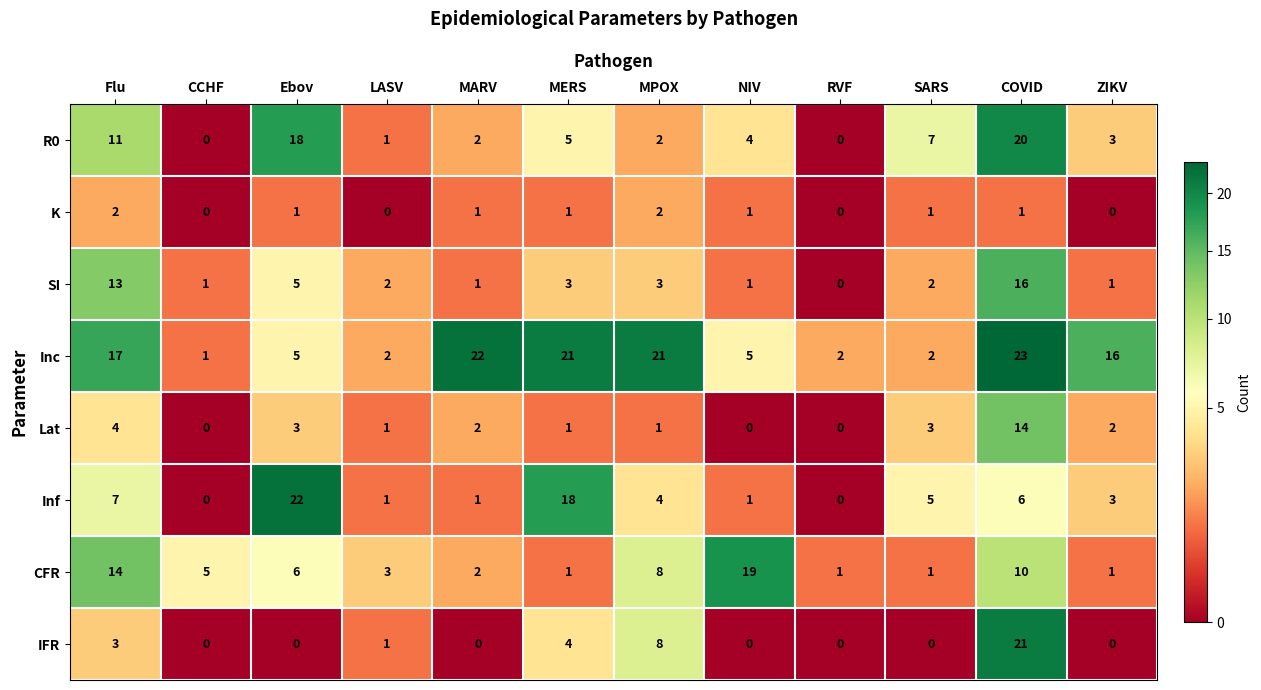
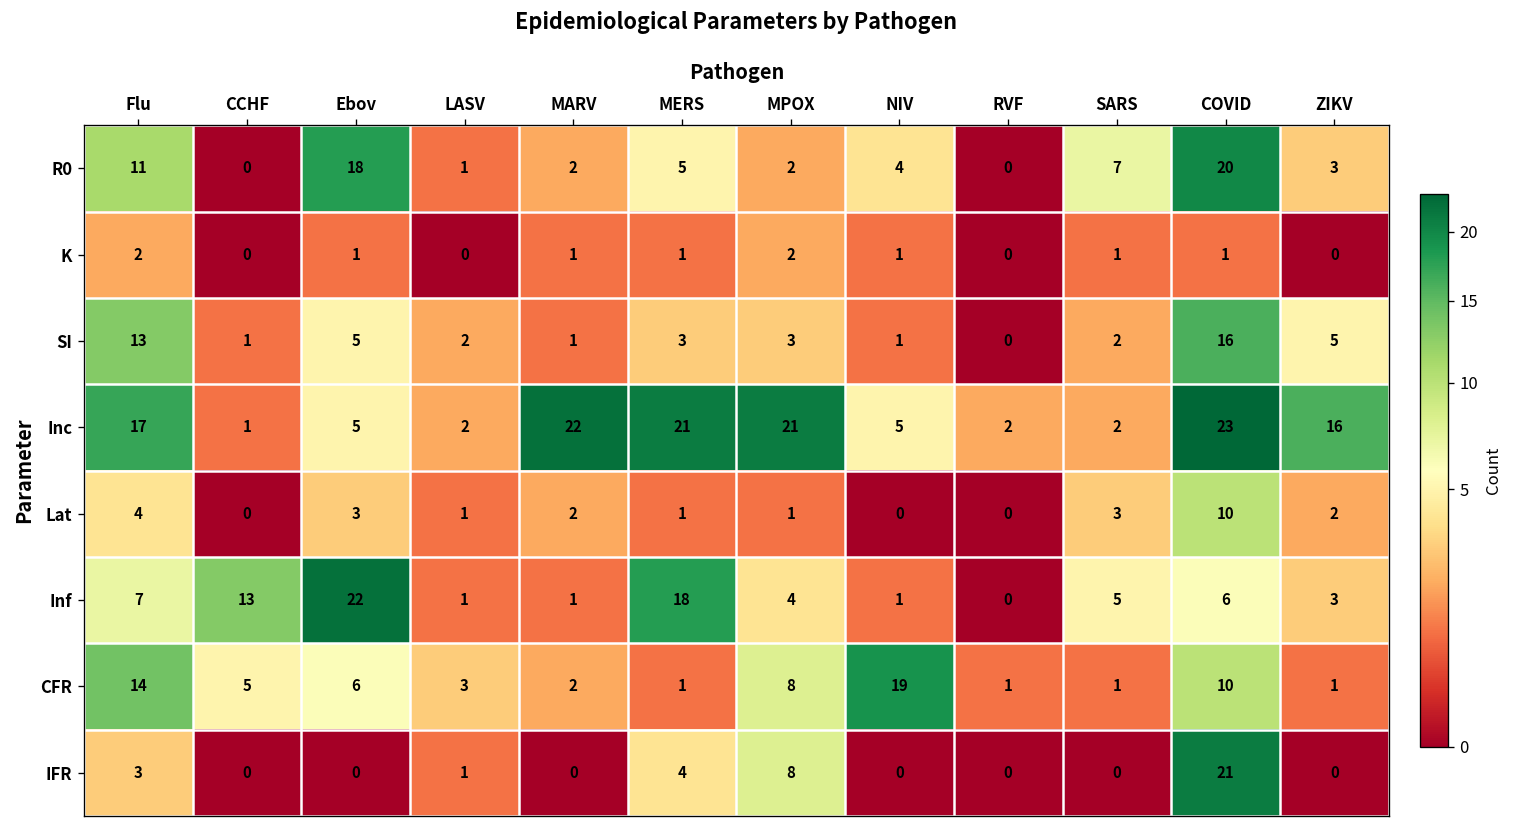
  {
    "R0": {
      "Flu": 11,
      "CCHF": 0,
      "Ebov": 18,
      "LASV": 1,
      "MARV": 2,
      "MERS": 5,
      "MPOX": 2,
      "NIV": 4,
      "RVF": 0,
      "SARS": 7,
      "COVID": 20,
      "ZIKV": 3
    },
    "K": {
      "Flu": 2,
      "CCHF": 0,
      "Ebov": 1,
      "LASV": 0,
      "MARV": 1,
      "MERS": 1,
      "MPOX": 2,
      "NIV": 1,
      "RVF": 0,
      "SARS": 1,
      "COVID": 1,
      "ZIKV": 0
    },
    "SI": {
      "Flu": 13,
      "CCHF": 1,
      "Ebov": 5,
      "LASV": 2,
      "MARV": 1,
      "MERS": 3,
      "MPOX": 3,
      "NIV": 1,
      "RVF": 0,
      "SARS": 2,
      "COVID": 16,
-     "ZIKV": 1
+     "ZIKV": 5
    },
    "Inc": {
      "Flu": 17,
      "CCHF": 1,
      "Ebov": 5,
      "LASV": 2,
      "MARV": 22,
      "MERS": 21,
      "MPOX": 21,
      "NIV": 5,
      "RVF": 2,
      "SARS": 2,
      "COVID": 23,
      "ZIKV": 16
    },
    "Lat": {
      "Flu": 4,
      "CCHF": 0,
      "Ebov": 3,
      "LASV": 1,
      "MARV": 2,
      "MERS": 1,
      "MPOX": 1,
      "NIV": 0,
      "RVF": 0,
      "SARS": 3,
-     "COVID": 14,
+     "COVID": 10,
      "ZIKV": 2
    },
    "Inf": {
      "Flu": 7,
-     "CCHF": 0,
+     "CCHF": 13,
      "Ebov": 22,
      "LASV": 1,
      "MARV": 1,
      "MERS": 18,
      "MPOX": 4,
      "NIV": 1,
      "RVF": 0,
      "SARS": 5,
      "COVID": 6,
      "ZIKV": 3
    },
    "CFR": {
      "Flu": 14,
      "CCHF": 5,
      "Ebov": 6,
      "LASV": 3,
      "MARV": 2,
      "MERS": 1,
      "MPOX": 8,
      "NIV": 19,
      "RVF": 1,
      "SARS": 1,
      "COVID": 10,
      "ZIKV": 1
    },
    "IFR": {
      "Flu": 3,
      "CCHF": 0,
      "Ebov": 0,
      "LASV": 1,
      "MARV": 0,
      "MERS": 4,
      "MPOX": 8,
      "NIV": 0,
      "RVF": 0,
      "SARS": 0,
      "COVID": 21,
      "ZIKV": 0
    }
  }
